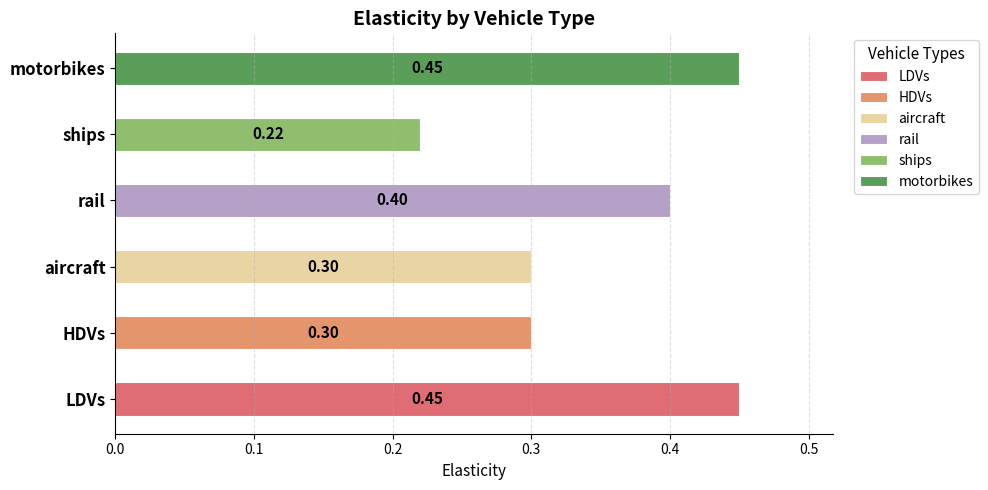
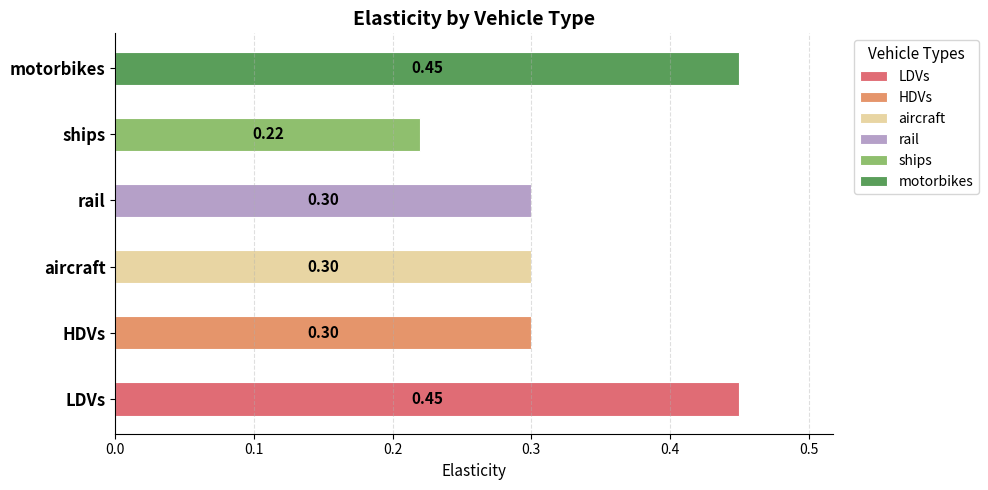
  {
    "motorbikes": 0.45,
    "ships": 0.22,
-   "rail": 0.40,
+   "rail": 0.30,
    "aircraft": 0.30,
    "HDVs": 0.30,
    "LDVs": 0.45
  }
